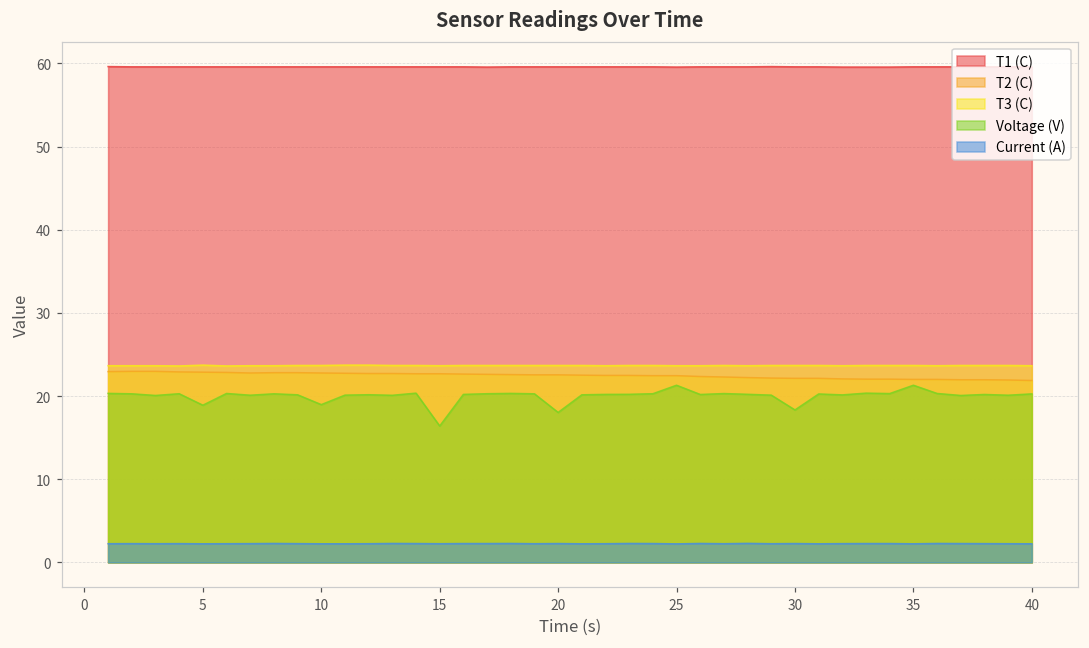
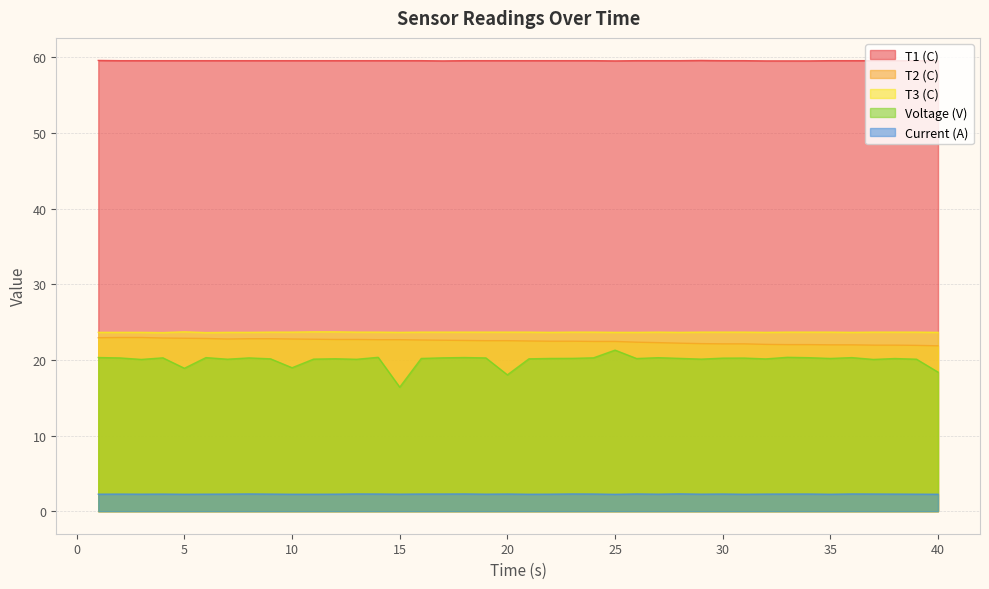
  {
    "T1 (C)": {
      "5": 60,
      "10": 60,
      "15": 60,
      "20": 60,
      "25": 60,
      "30": 60,
      "35": 60
    },
    "Voltage (V)": {
      "5": 19,
      "10": 19,
      "15": 16,
      "20": 18,
      "25": 21,
-     "30": 18,
-     "35": 21,
-     "40": 20
+     "30": 20,
+     "35": 20,
+     "40": 18
    },
    "Current (A)": {
      "5": 2,
      "10": 2,
      "15": 2,
      "20": 2,
      "25": 2,
      "30": 2,
      "35": 2,
      "40": 2
    }
  }
